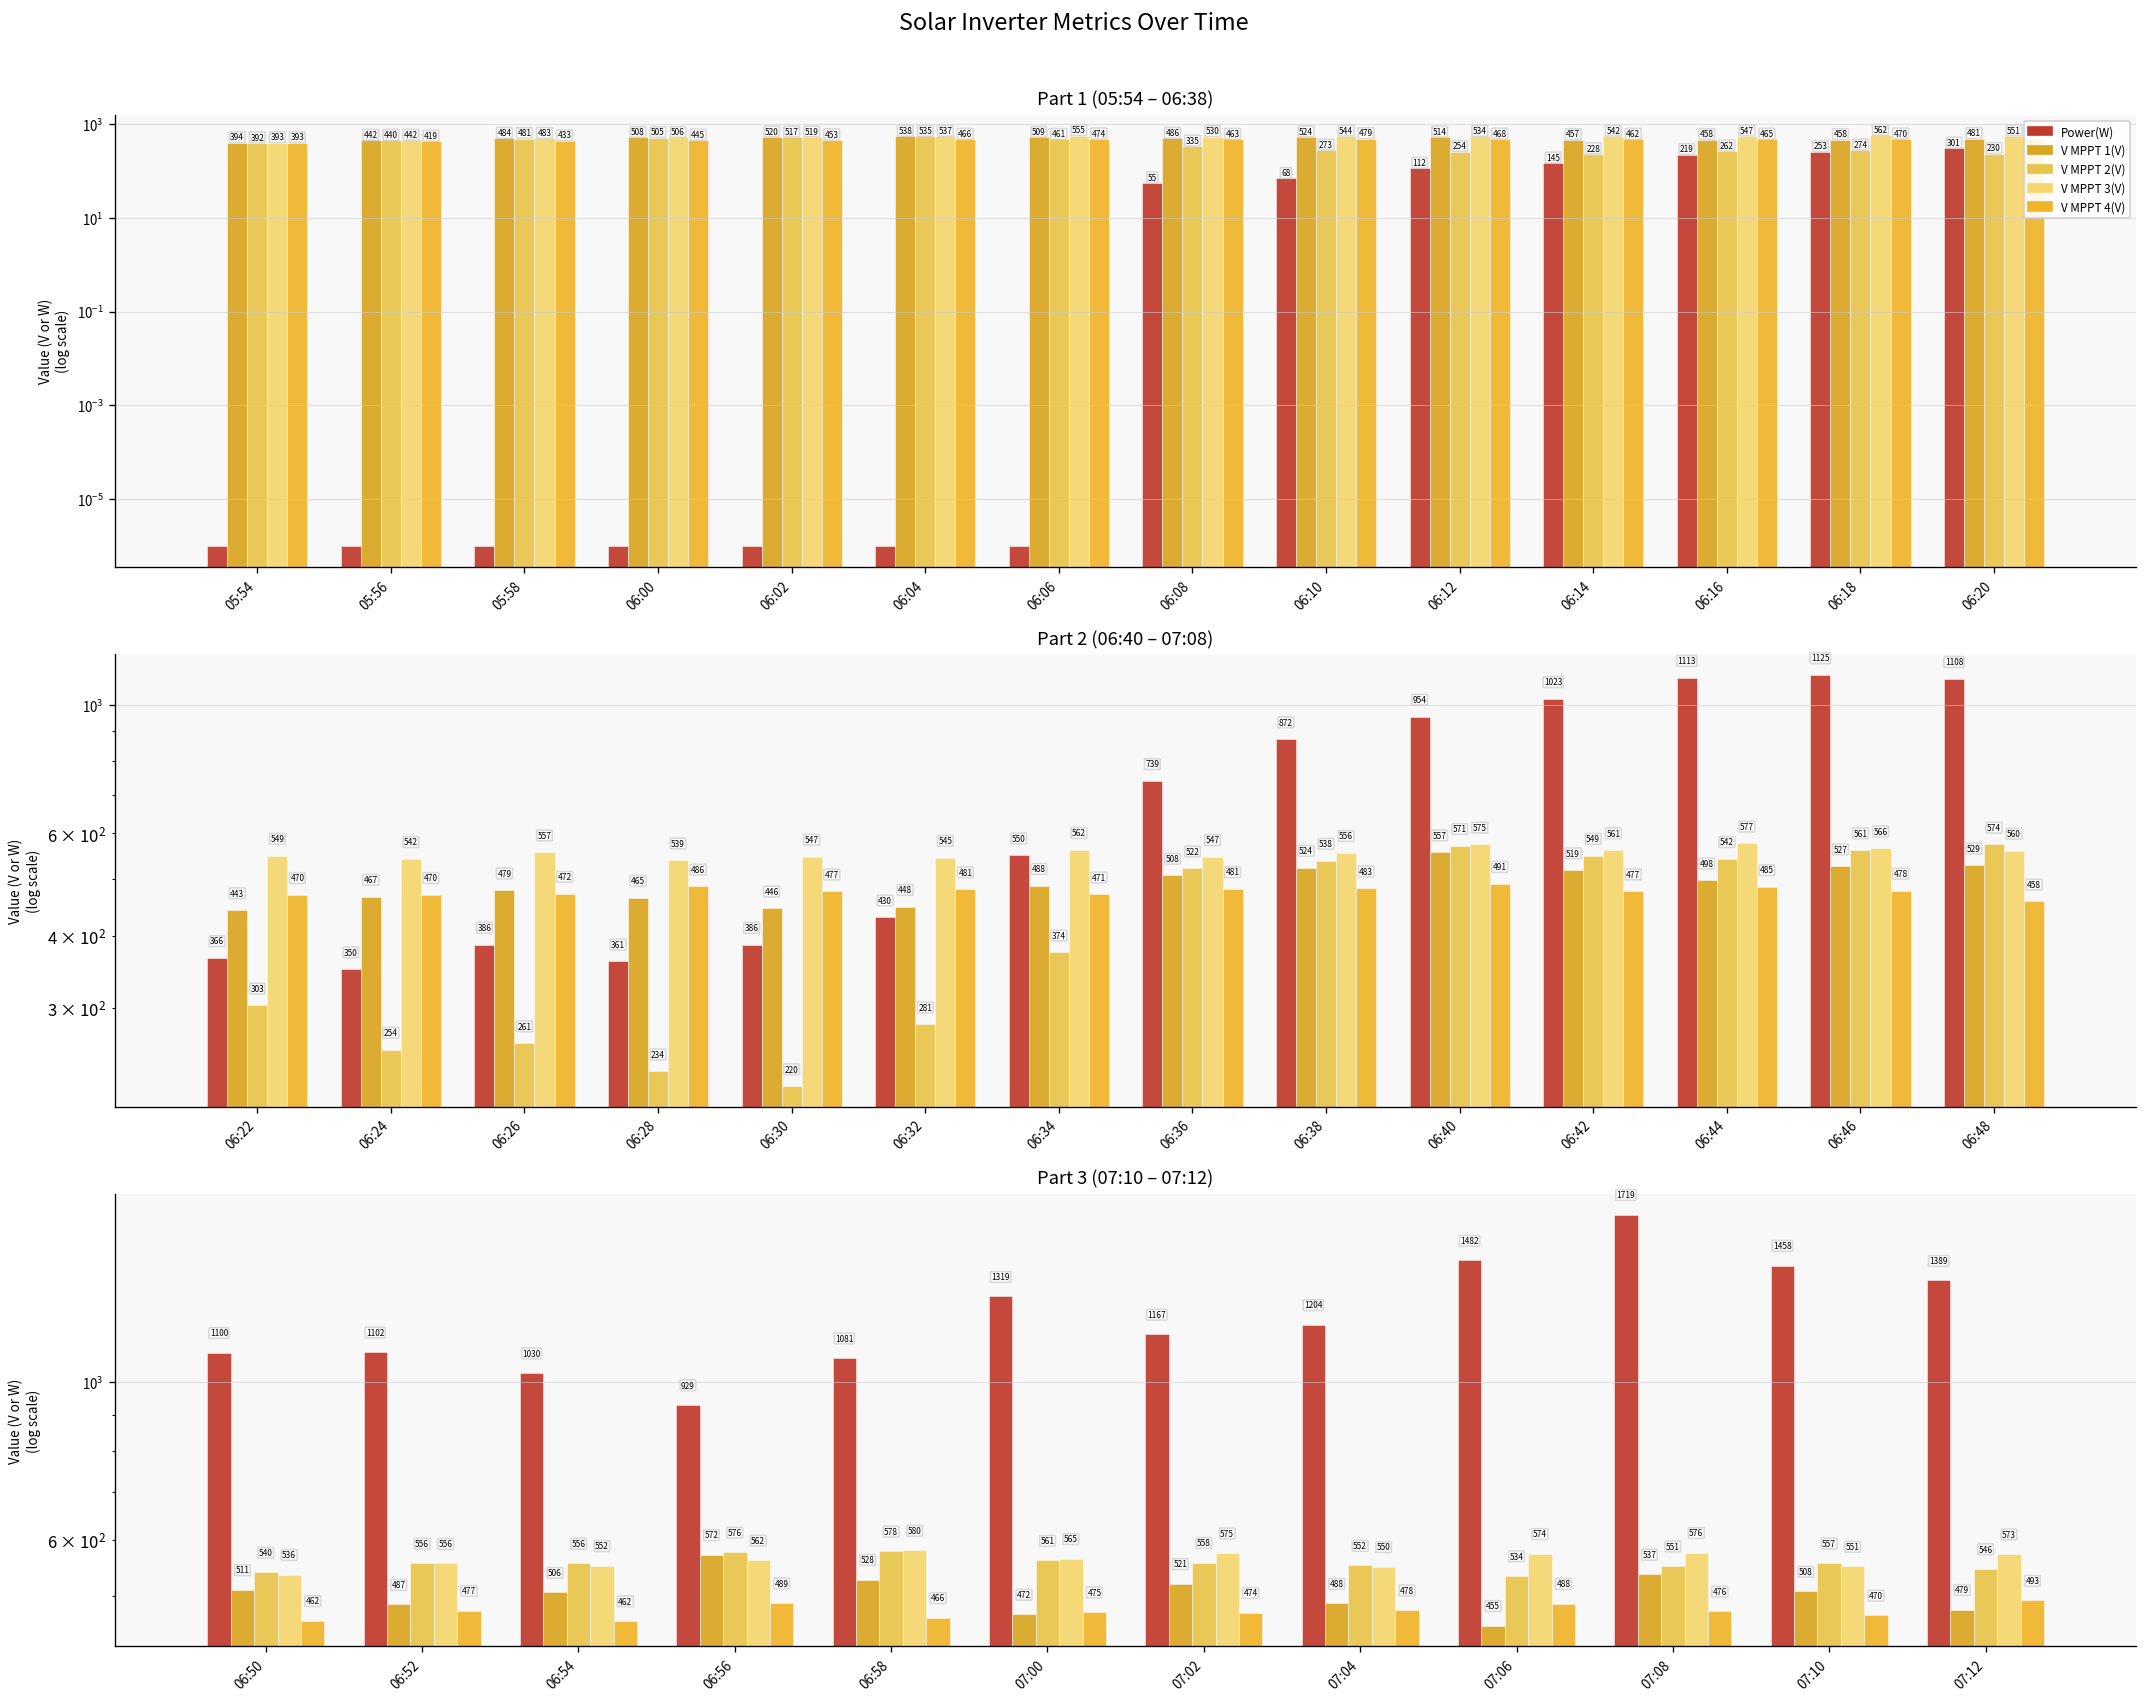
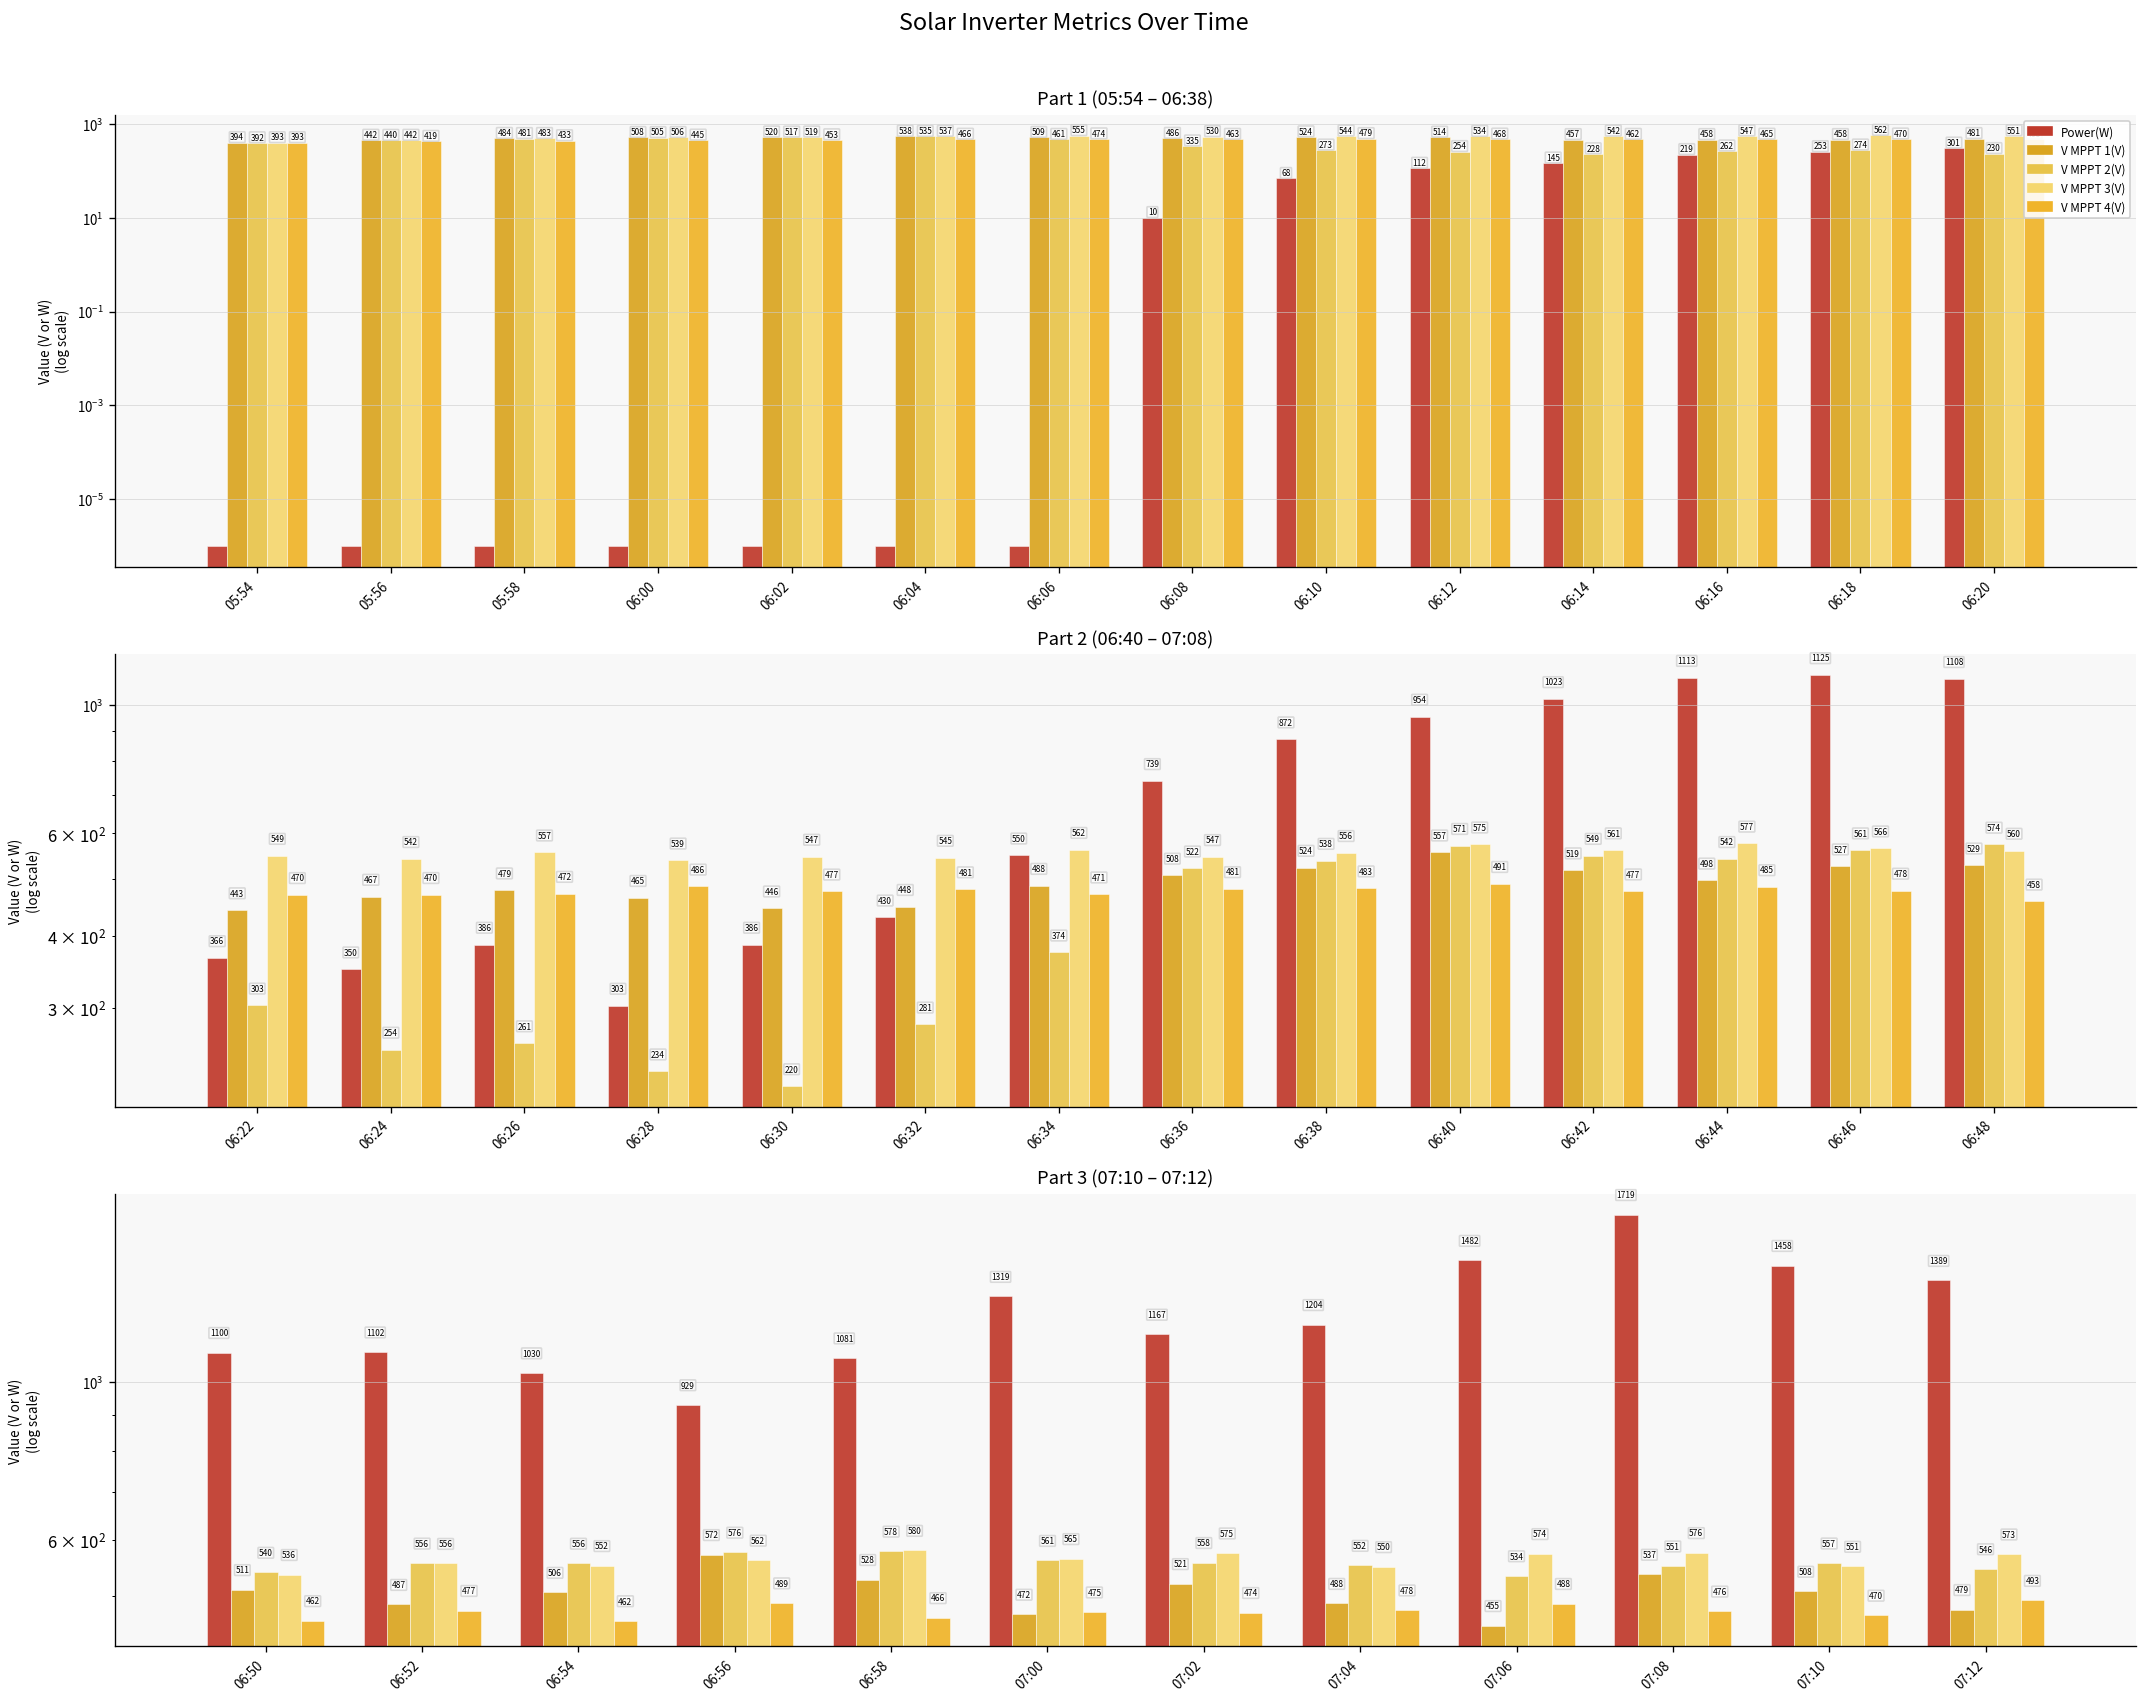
  {
    "Part 1 (05:54 – 06:38)": {
      "Power(W)": {
-       "06:08": 55
+       "06:08": 10
      }
    },
    "Part 2 (06:40 – 07:08)": {
      "Power(W)": {
-       "06:28": 361
+       "06:28": 303
      }
    }
  }
